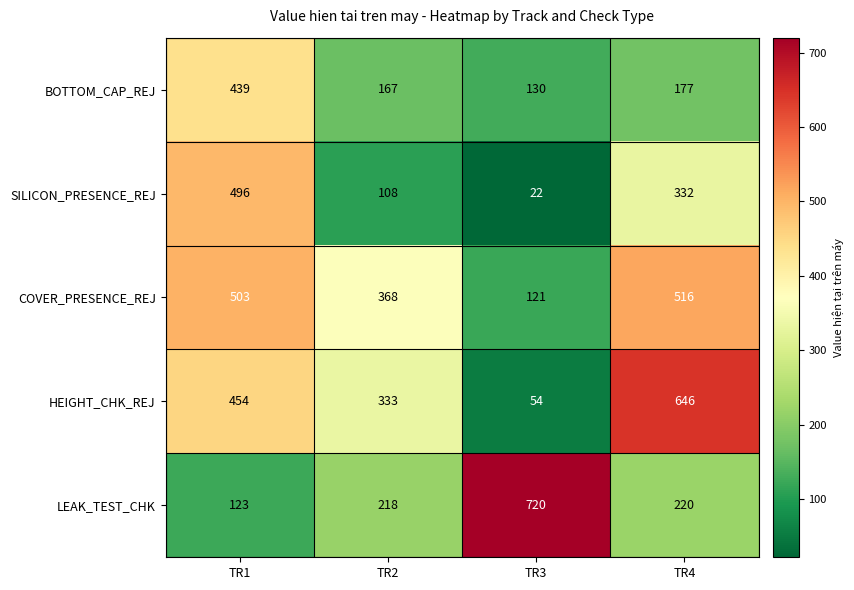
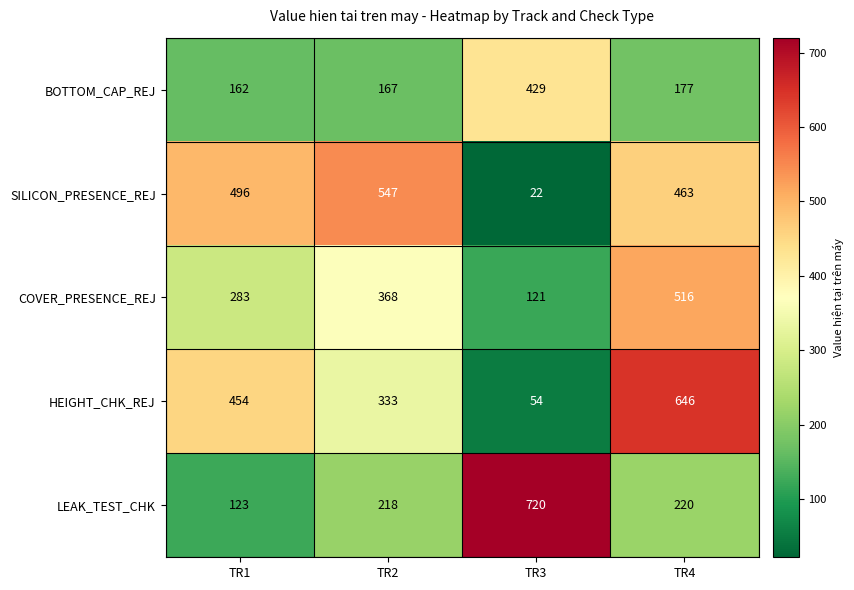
  {
    "BOTTOM_CAP_REJ": {
-     "TR1": 439,
+     "TR1": 162,
      "TR2": 167,
-     "TR3": 130,
+     "TR3": 429,
      "TR4": 177
    },
    "SILICON_PRESENCE_REJ": {
      "TR1": 496,
-     "TR2": 108,
+     "TR2": 547,
      "TR3": 22,
-     "TR4": 332
+     "TR4": 463
    },
    "COVER_PRESENCE_REJ": {
-     "TR1": 503,
+     "TR1": 283,
      "TR2": 368,
      "TR3": 121,
      "TR4": 516
    },
    "HEIGHT_CHK_REJ": {
      "TR1": 454,
      "TR2": 333,
      "TR3": 54,
      "TR4": 646
    },
    "LEAK_TEST_CHK": {
      "TR1": 123,
      "TR2": 218,
      "TR3": 720,
      "TR4": 220
    }
  }
